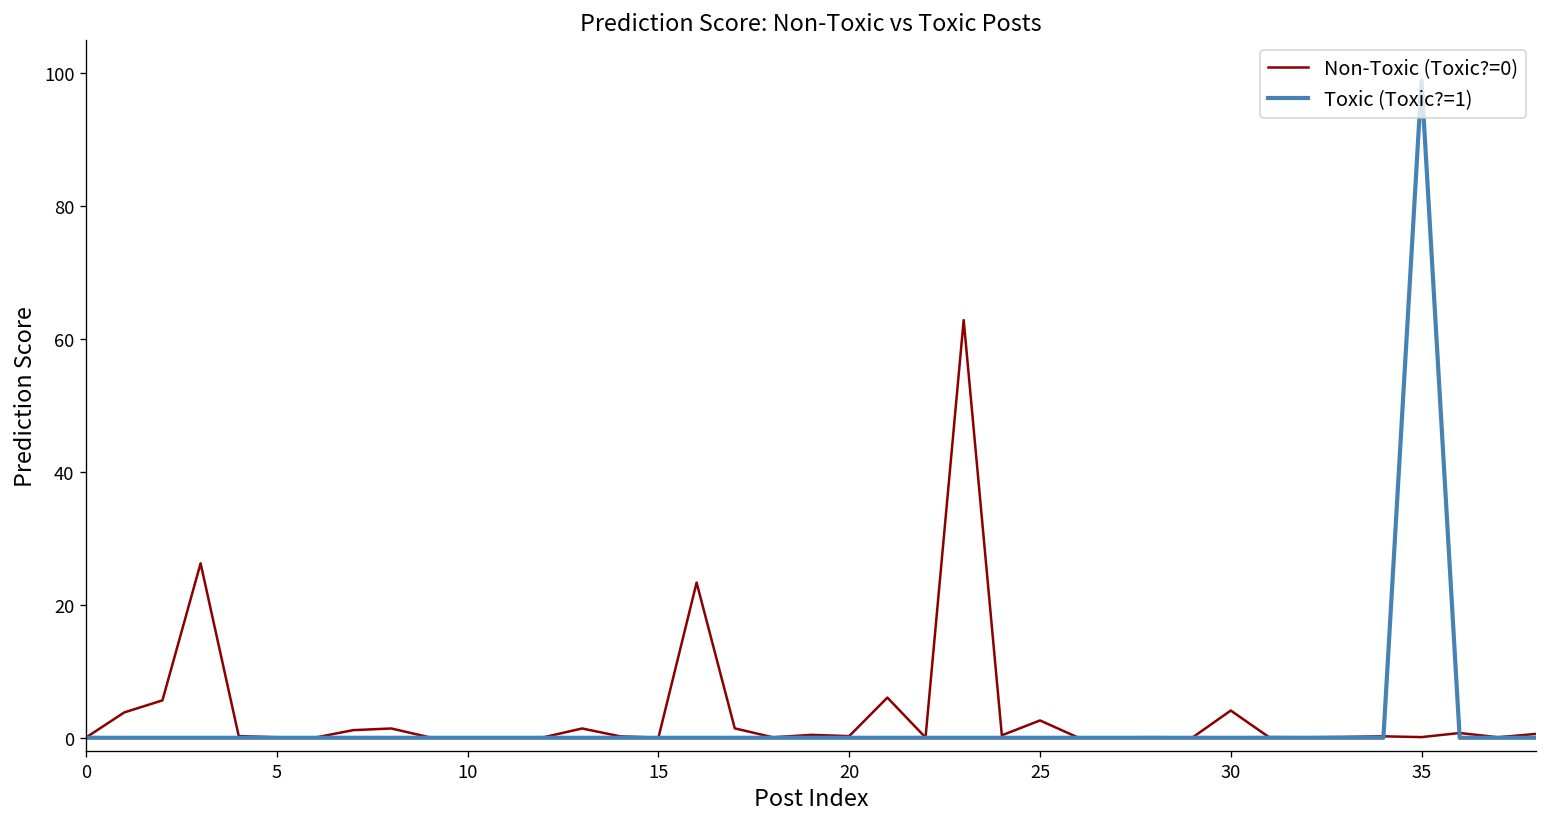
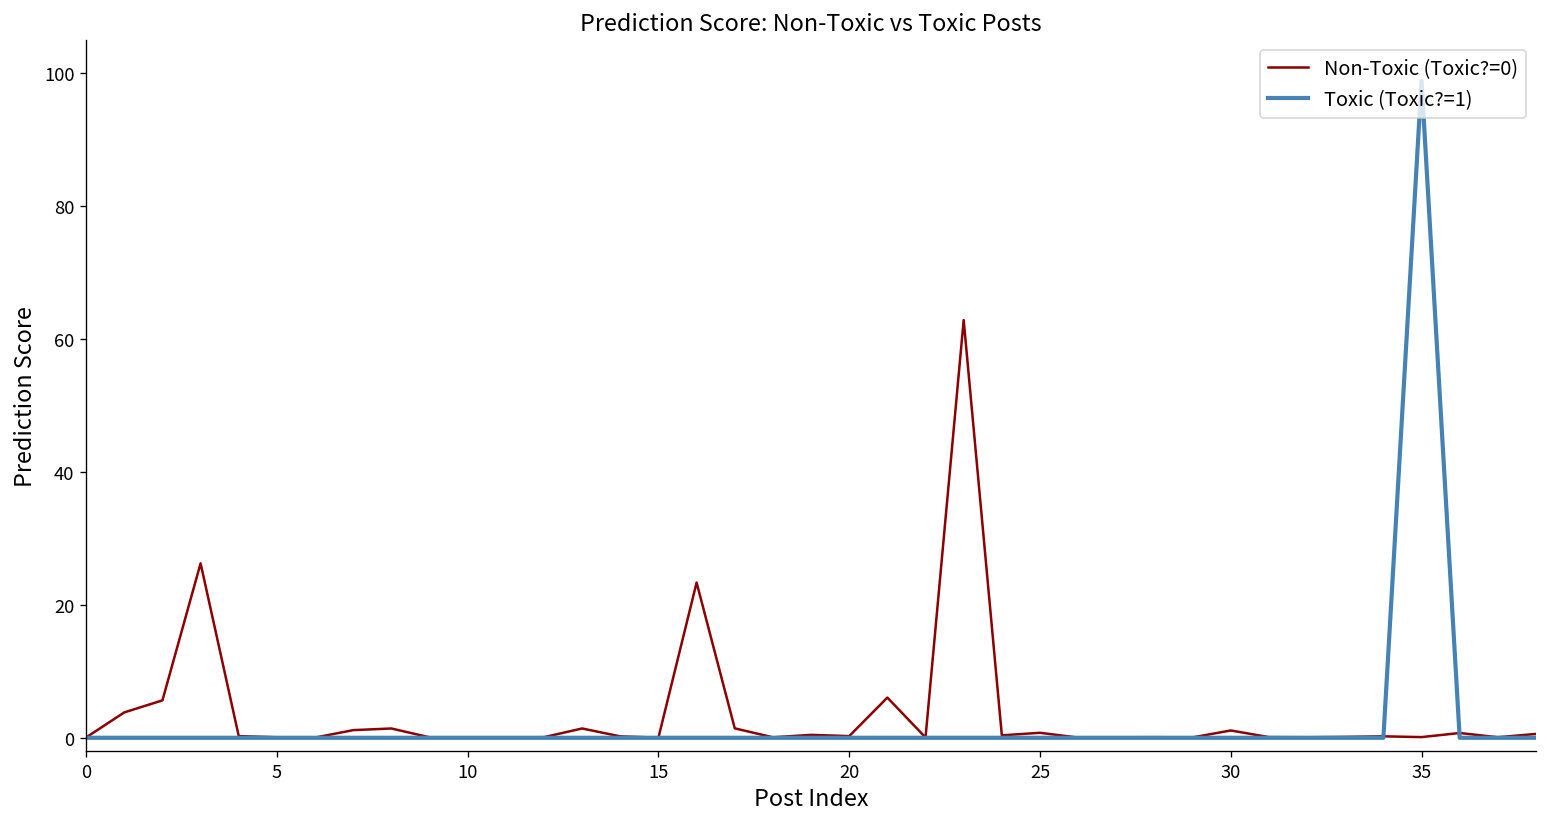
  {
    "Non-Toxic (Toxic?=0)": {
-     "25": 3,
-     "30": 4,
+     "25": 1,
+     "30": 1,
      "35": 0
    },
    "Toxic (Toxic?=1)": {
      "25": 0,
      "30": 0
    }
  }
